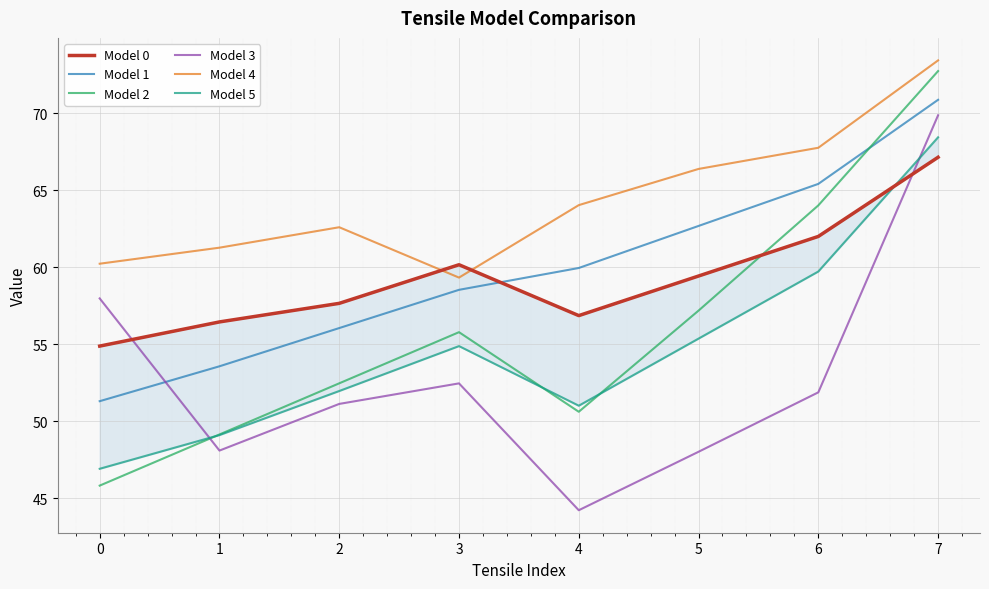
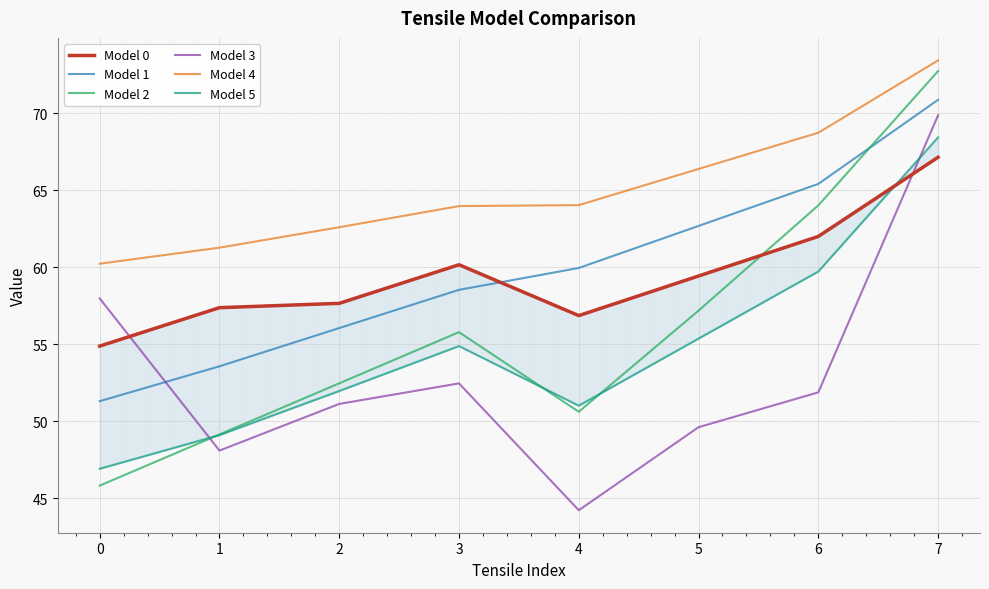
  {
    "Model 0": {
-     "1": 56.5,
+     "1": 57.4,
      "7": 67.2
    },
    "Model 3": {
      "0": 58.0,
      "1": 48.1,
      "2": 51.1,
      "3": 52.5,
      "4": 44.2,
-     "5": 48.0,
+     "5": 49.6,
      "6": 51.9,
      "7": 69.9
    },
    "Model 4": {
      "0": 60.2,
      "1": 61.3,
      "2": 62.6,
-     "3": 59.3,
+     "3": 64.0,
      "4": 64.0,
      "5": 66.4,
-     "6": 67.8,
+     "6": 68.7,
      "7": 73.5
    }
  }
